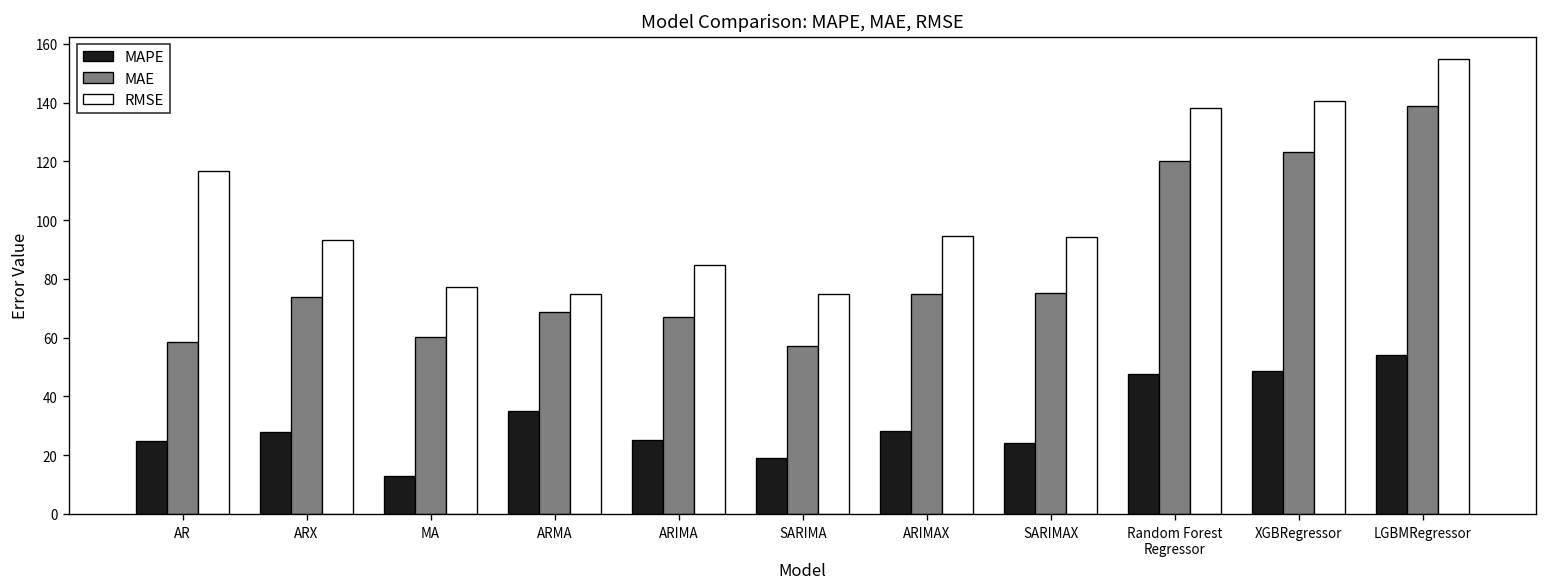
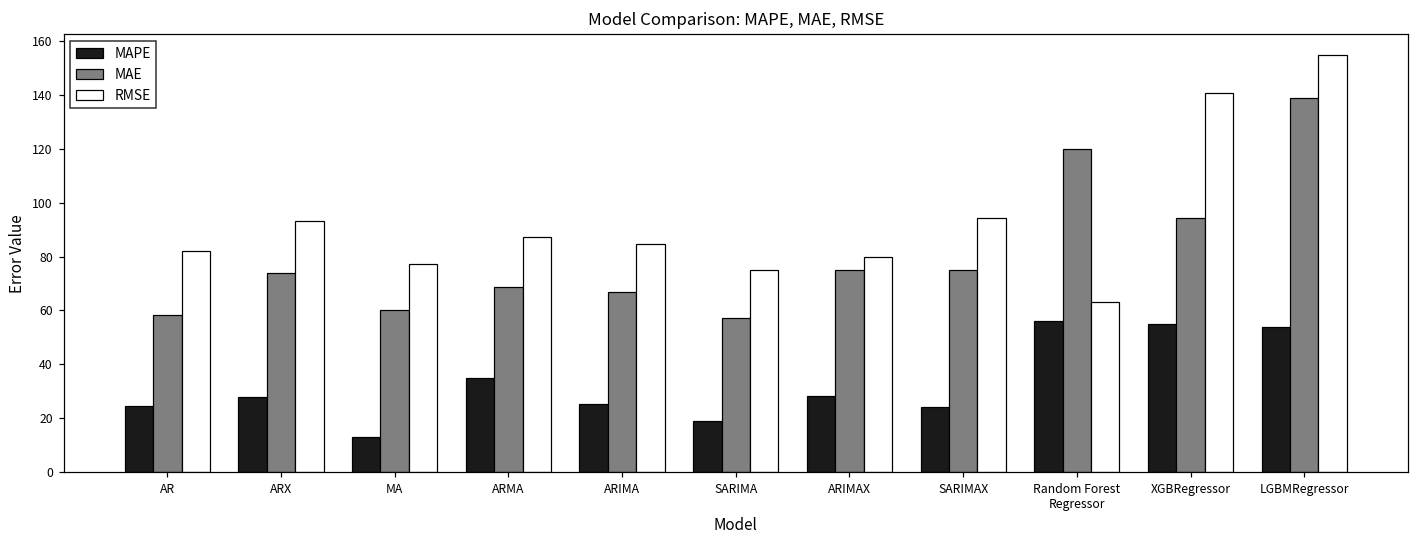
  {
    "MAPE": {
      "AR": 25,
      "ARX": 28,
      "MA": 13,
      "ARMA": 35,
      "ARIMA": 25,
      "SARIMA": 19,
      "ARIMAX": 28,
      "SARIMAX": 24,
-     "Random Forest Regressor": 48,
-     "XGBRegressor": 49,
+     "Random Forest Regressor": 56,
+     "XGBRegressor": 55,
      "LGBMRegressor": 54
    },
    "MAE": {
      "AR": 58,
      "ARX": 74,
      "MA": 60,
      "ARMA": 69,
      "ARIMA": 67,
      "SARIMA": 57,
      "ARIMAX": 75,
      "SARIMAX": 75,
      "Random Forest Regressor": 120,
-     "XGBRegressor": 123,
+     "XGBRegressor": 94,
      "LGBMRegressor": 139
    },
    "RMSE": {
-     "AR": 117,
+     "AR": 82,
      "ARX": 93,
      "MA": 77,
-     "ARMA": 75,
+     "ARMA": 87,
      "ARIMA": 85,
      "SARIMA": 75,
-     "ARIMAX": 94,
+     "ARIMAX": 80,
      "SARIMAX": 94,
-     "Random Forest Regressor": 138,
+     "Random Forest Regressor": 63,
      "XGBRegressor": 141,
      "LGBMRegressor": 155
    }
  }
